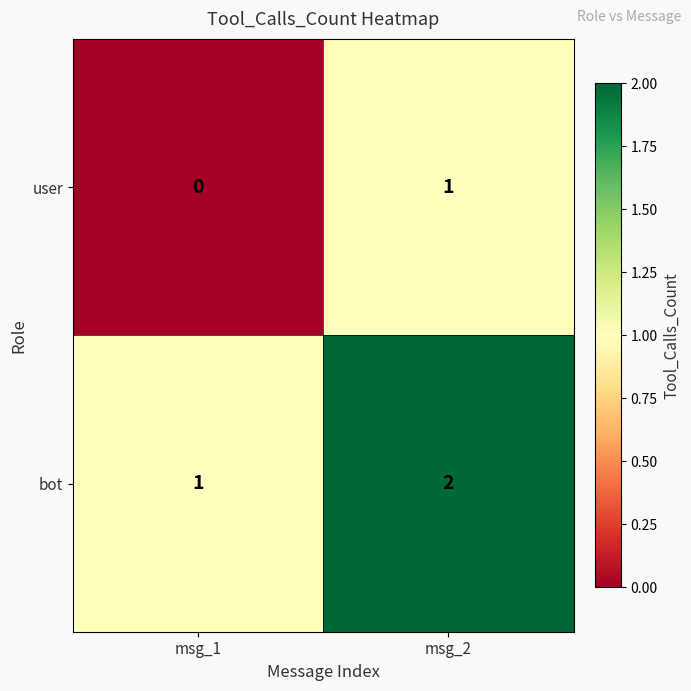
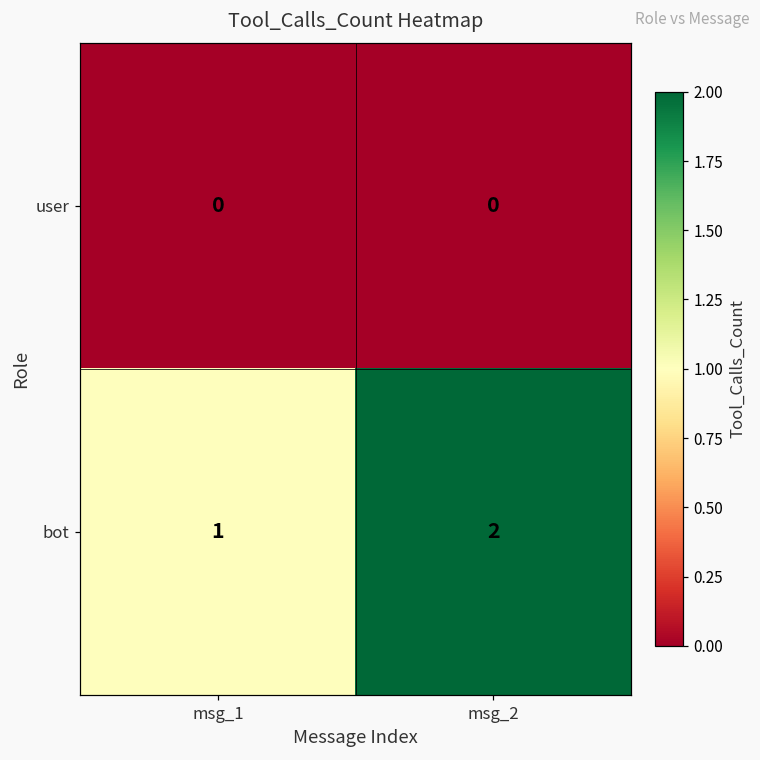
  {
    "user": {
      "msg_1": 0,
-     "msg_2": 1
+     "msg_2": 0
    },
    "bot": {
      "msg_1": 1,
      "msg_2": 2
    }
  }
